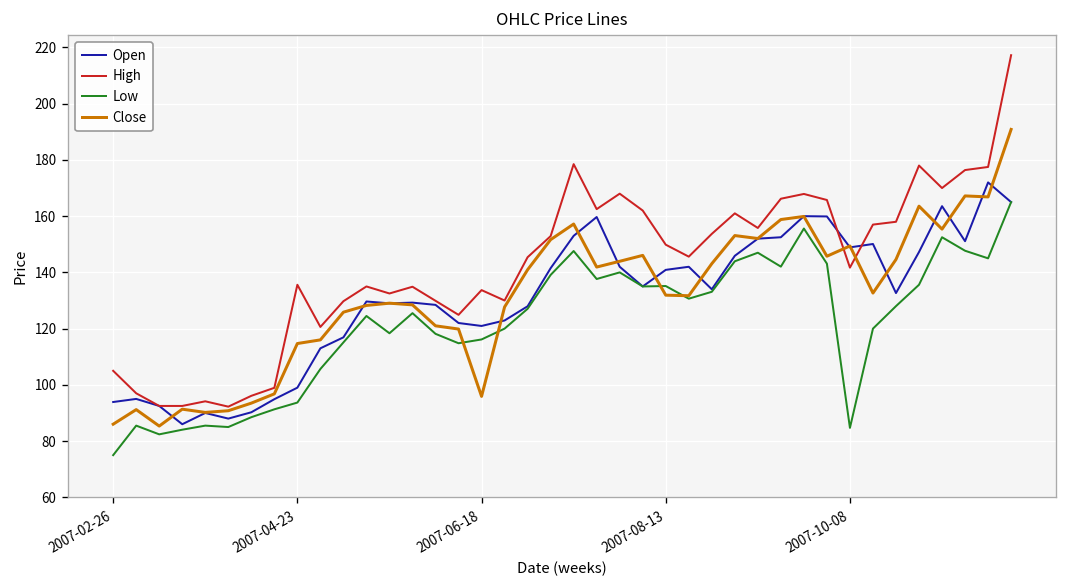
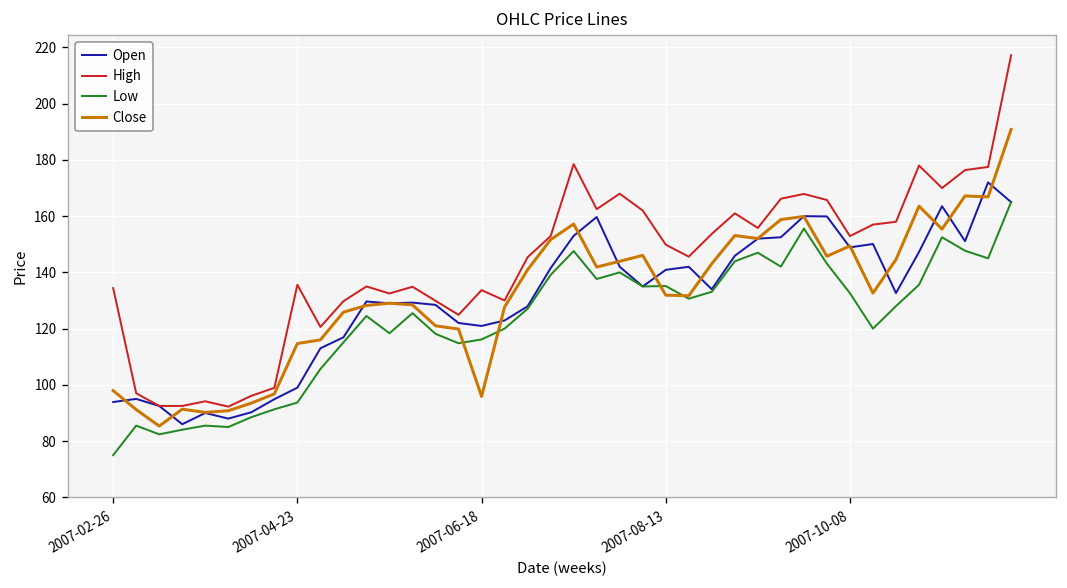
  {
    "Open": {
      "2007-02-26": 94,
      "2007-04-23": 99,
      "2007-06-18": 121,
      "2007-08-13": 141
    },
    "High": {
-     "2007-02-26": 105,
+     "2007-02-26": 134,
      "2007-04-23": 136,
      "2007-06-18": 134,
      "2007-08-13": 150,
-     "2007-10-08": 142
+     "2007-10-08": 153
    },
    "Low": {
      "2007-02-26": 75,
      "2007-04-23": 94,
      "2007-06-18": 116,
      "2007-08-13": 135,
-     "2007-10-08": 85
+     "2007-10-08": 133
    },
    "Close": {
-     "2007-02-26": 86,
+     "2007-02-26": 98,
      "2007-04-23": 115,
      "2007-06-18": 96,
      "2007-08-13": 132
    }
  }
